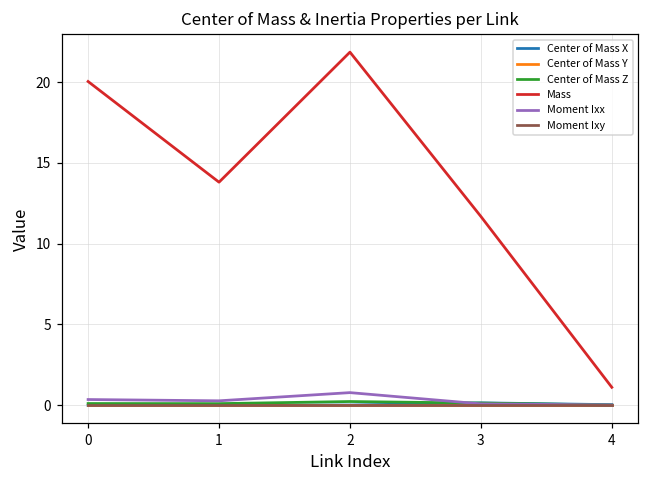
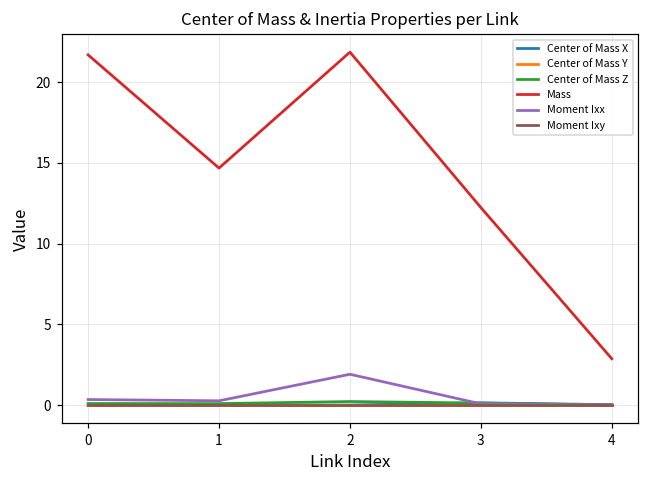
  {
    "Center of Mass Z": {
      "2": 0.2
    },
    "Mass": {
-     "0": 20.0,
-     "1": 13.8,
+     "0": 21.7,
+     "1": 14.7,
      "2": 21.9,
-     "3": 11.7,
-     "4": 1.1
+     "3": 12.2,
+     "4": 2.9
    },
    "Moment Ixx": {
      "0": 0.3,
-     "2": 0.8
+     "2": 1.9
    }
  }
